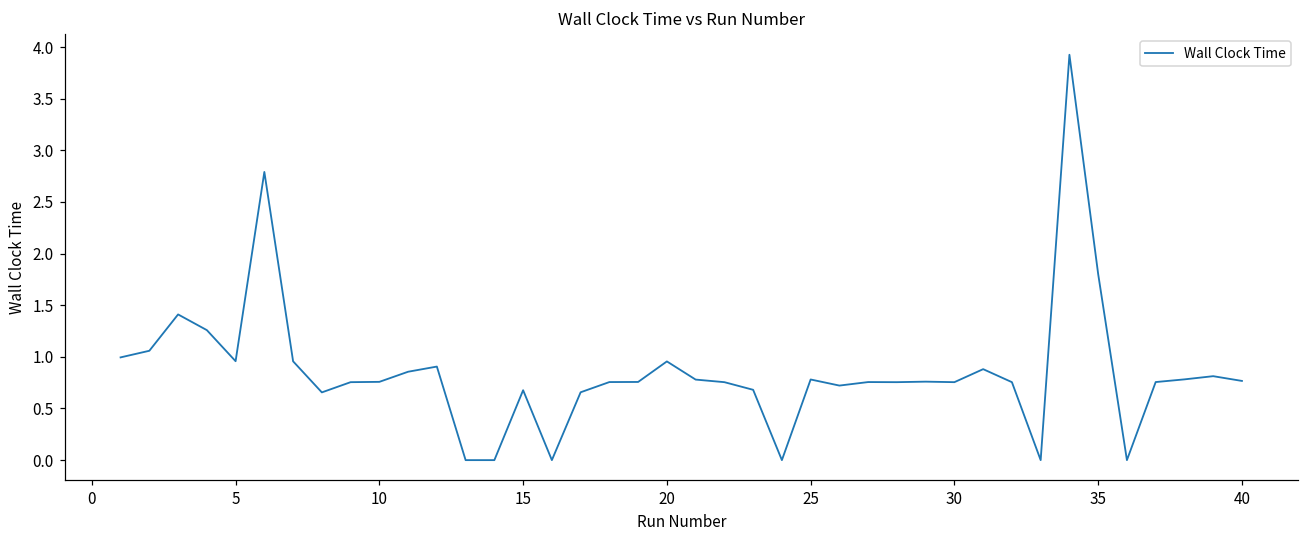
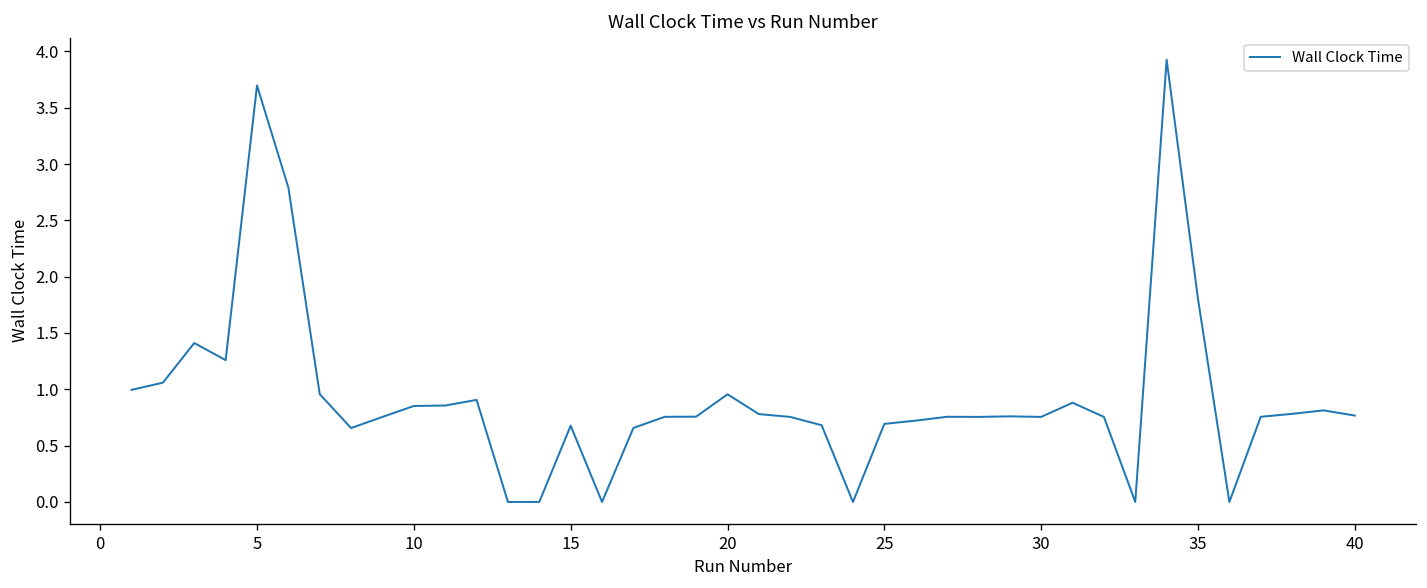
  {
-   "5": 1.0,
-   "10": 0.8,
+   "5": 3.7,
+   "10": 0.9,
    "15": 0.7,
    "20": 1.0,
-   "25": 0.8,
+   "25": 0.7,
    "30": 0.8,
    "35": 1.8,
    "40": 0.8
  }
